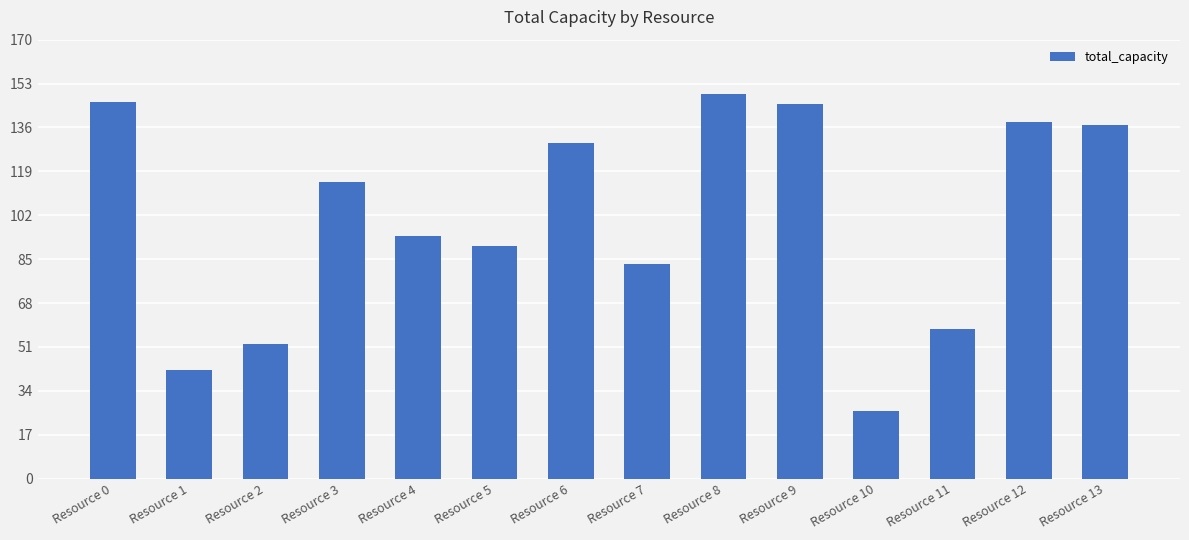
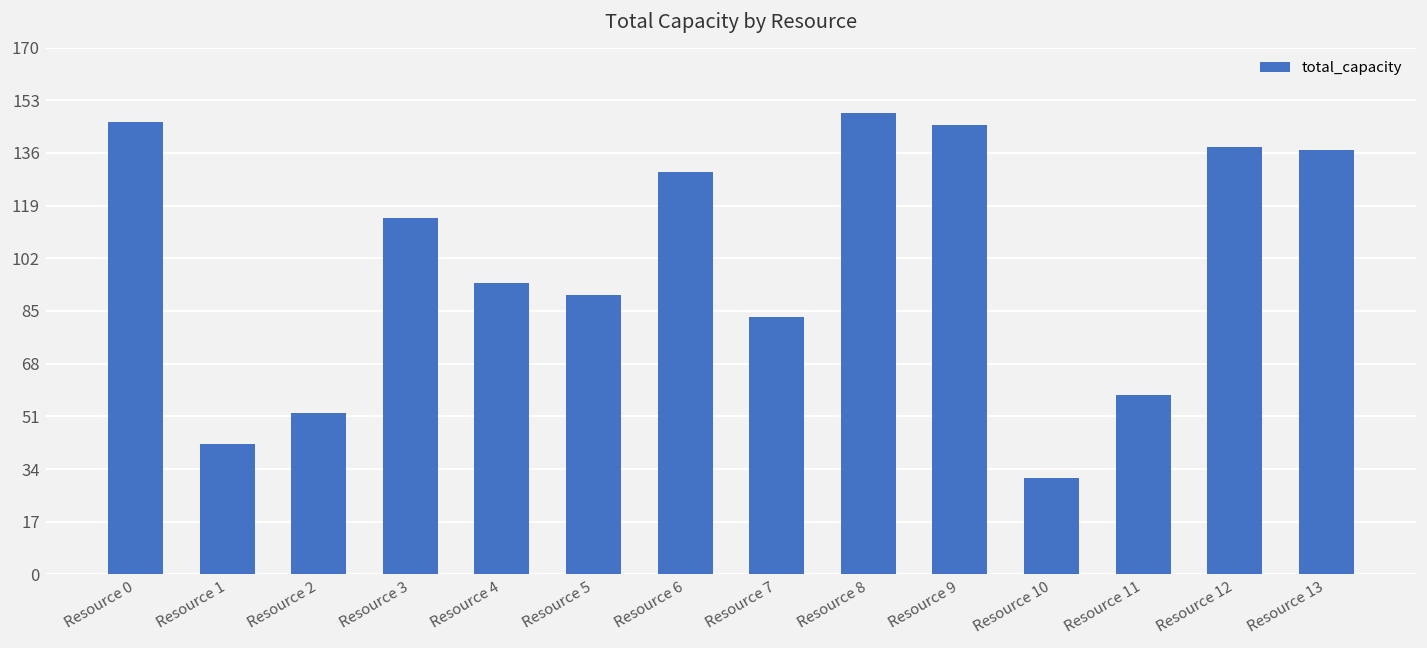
  {
    "Resource 0": 146,
    "Resource 1": 42,
    "Resource 2": 52,
    "Resource 3": 115,
    "Resource 4": 94,
    "Resource 5": 90,
    "Resource 6": 130,
    "Resource 7": 83,
    "Resource 8": 149,
    "Resource 9": 145,
-   "Resource 10": 26,
+   "Resource 10": 31,
    "Resource 11": 58,
    "Resource 12": 138,
    "Resource 13": 137
  }
